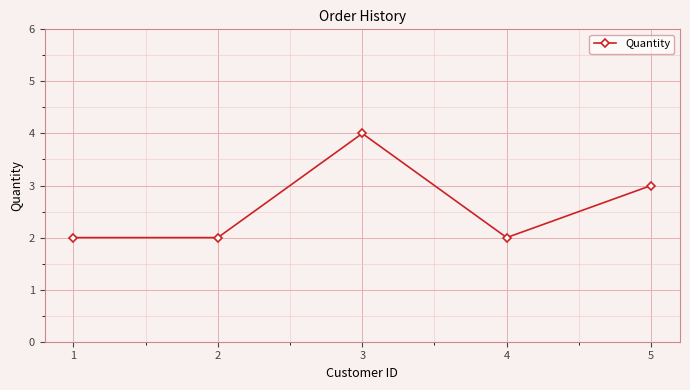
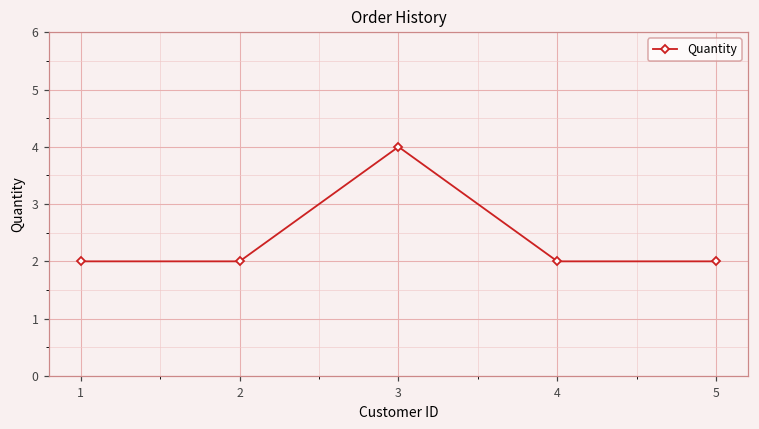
  {
    "1": 2,
    "2": 2,
    "3": 4,
    "4": 2,
-   "5": 3
+   "5": 2
  }
